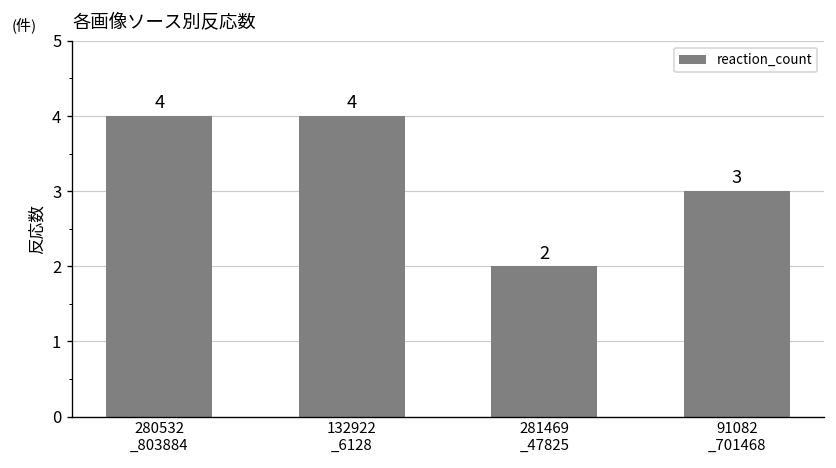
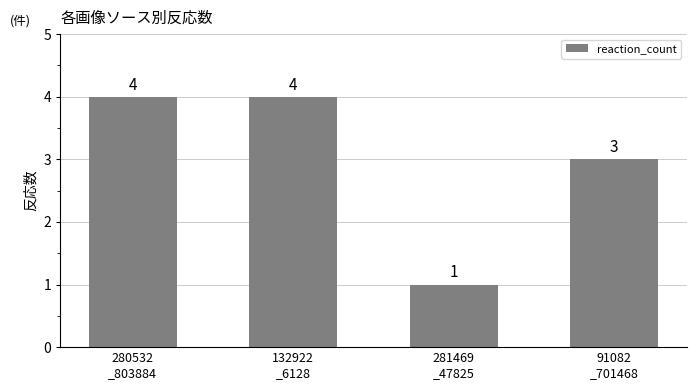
  {
    "280532 _803884": 4,
    "132922 _6128": 4,
-   "281469 _47825": 2,
+   "281469 _47825": 1,
    "91082 _701468": 3
  }
